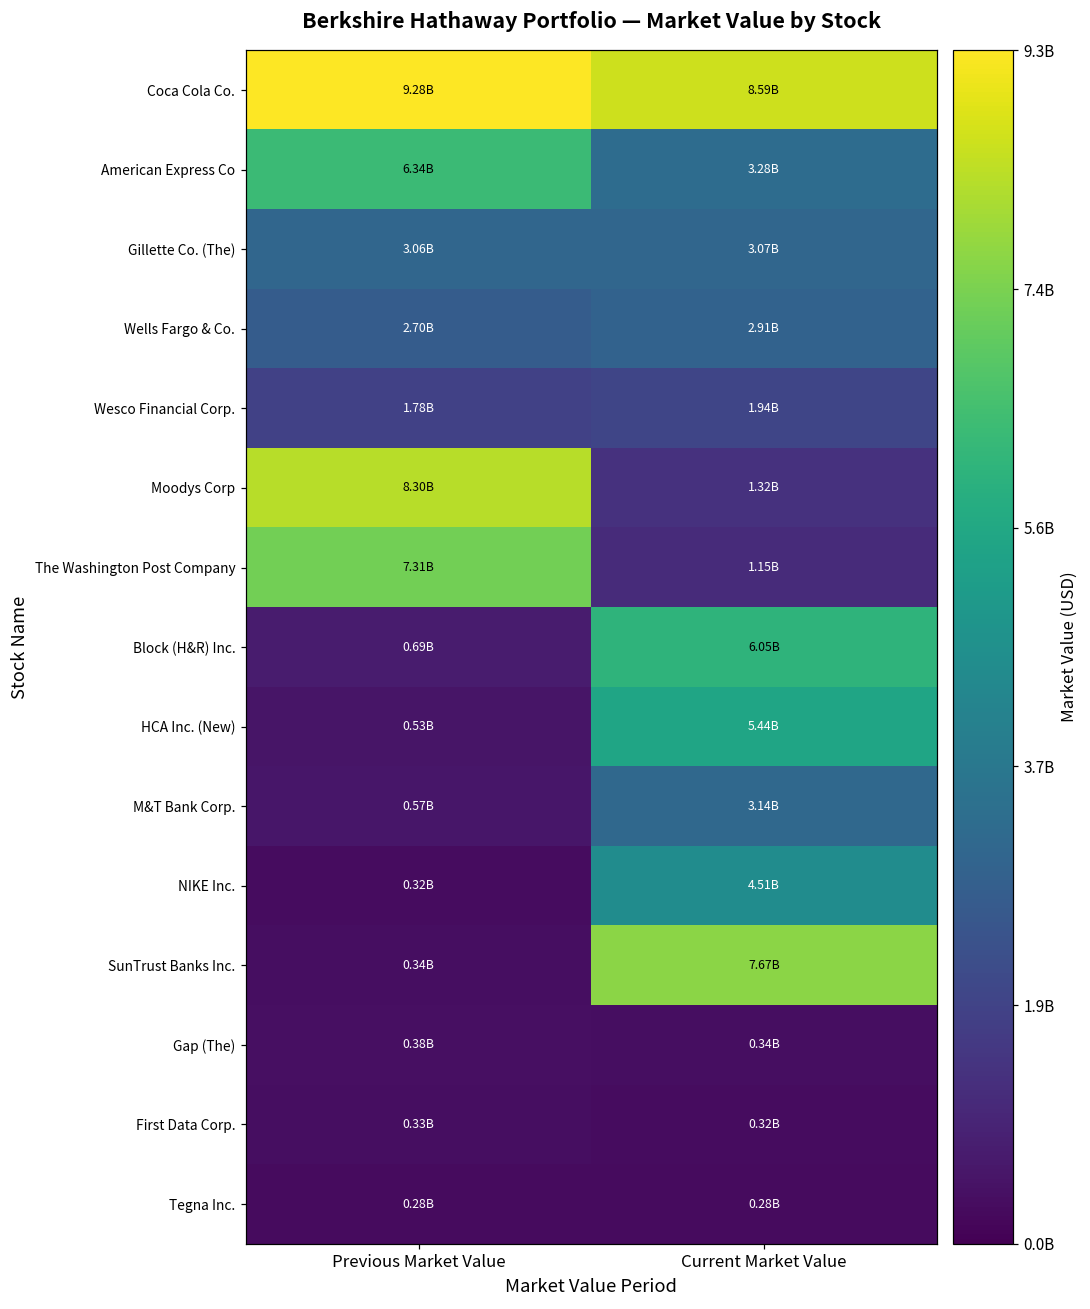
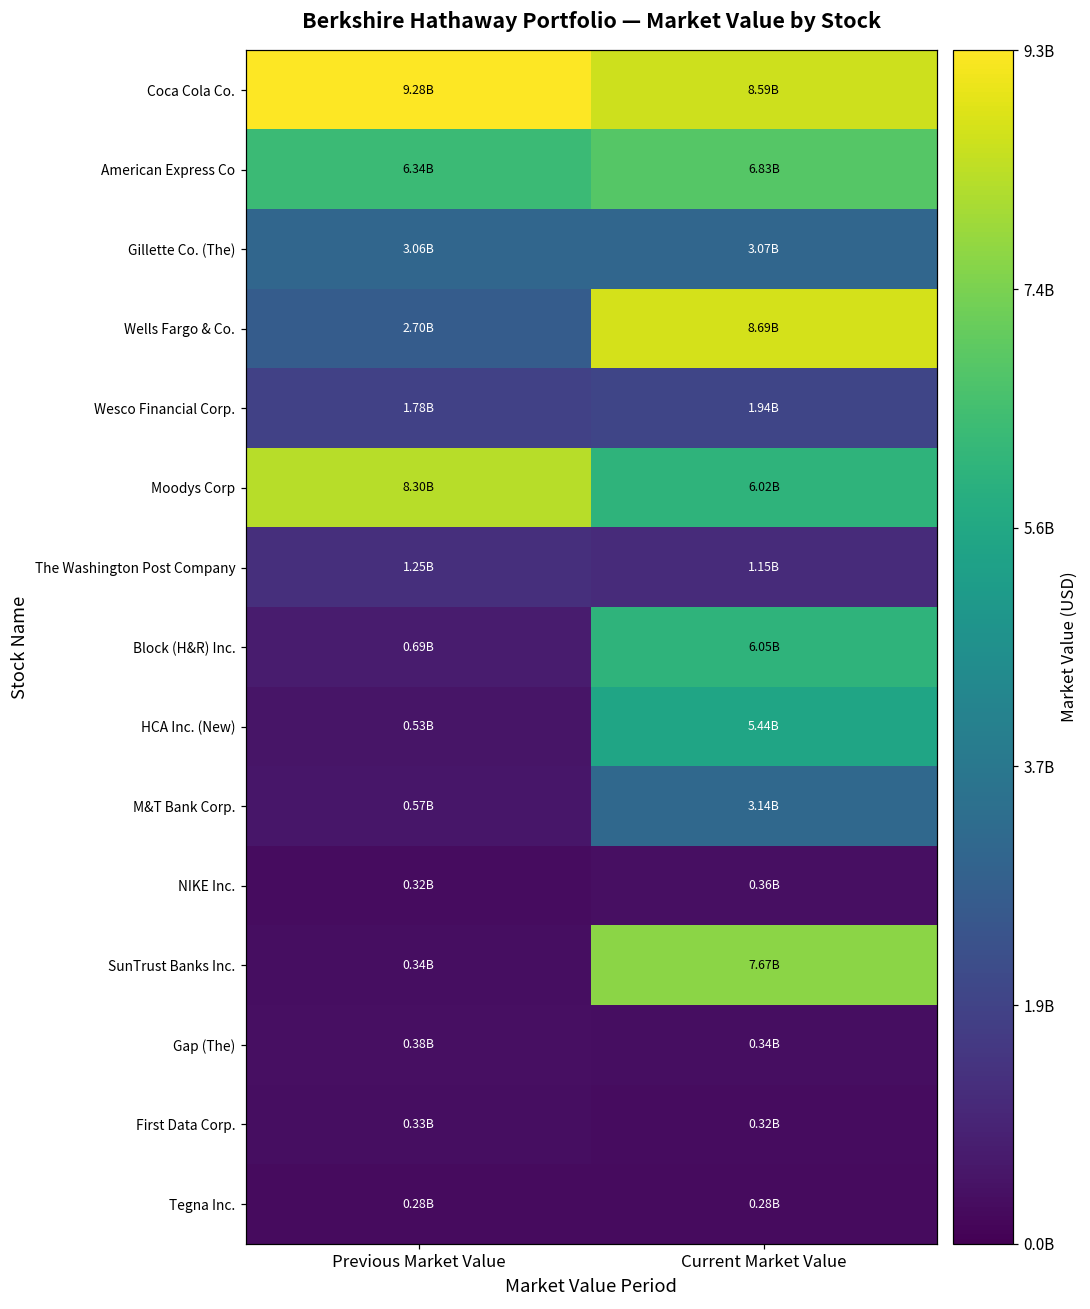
  {
    "Coca Cola Co.": {
      "Previous Market Value": "9.28B",
      "Current Market Value": "8.59B"
    },
    "American Express Co": {
      "Previous Market Value": "6.34B",
-     "Current Market Value": "3.28B"
+     "Current Market Value": "6.83B"
    },
    "Gillette Co. (The)": {
      "Previous Market Value": "3.06B",
      "Current Market Value": "3.07B"
    },
    "Wells Fargo & Co.": {
      "Previous Market Value": "2.70B",
-     "Current Market Value": "2.91B"
+     "Current Market Value": "8.69B"
    },
    "Wesco Financial Corp.": {
      "Previous Market Value": "1.78B",
      "Current Market Value": "1.94B"
    },
    "Moodys Corp": {
      "Previous Market Value": "8.30B",
-     "Current Market Value": "1.32B"
+     "Current Market Value": "6.02B"
    },
    "The Washington Post Company": {
-     "Previous Market Value": "7.31B",
+     "Previous Market Value": "1.25B",
      "Current Market Value": "1.15B"
    },
    "Block (H&R) Inc.": {
      "Previous Market Value": "0.69B",
      "Current Market Value": "6.05B"
    },
    "HCA Inc. (New)": {
      "Previous Market Value": "0.53B",
      "Current Market Value": "5.44B"
    },
    "M&T Bank Corp.": {
      "Previous Market Value": "0.57B",
      "Current Market Value": "3.14B"
    },
    "NIKE Inc.": {
      "Previous Market Value": "0.32B",
-     "Current Market Value": "4.51B"
+     "Current Market Value": "0.36B"
    },
    "SunTrust Banks Inc.": {
      "Previous Market Value": "0.34B",
      "Current Market Value": "7.67B"
    },
    "Gap (The)": {
      "Previous Market Value": "0.38B",
      "Current Market Value": "0.34B"
    },
    "First Data Corp.": {
      "Previous Market Value": "0.33B",
      "Current Market Value": "0.32B"
    },
    "Tegna Inc.": {
      "Previous Market Value": "0.28B",
      "Current Market Value": "0.28B"
    }
  }
